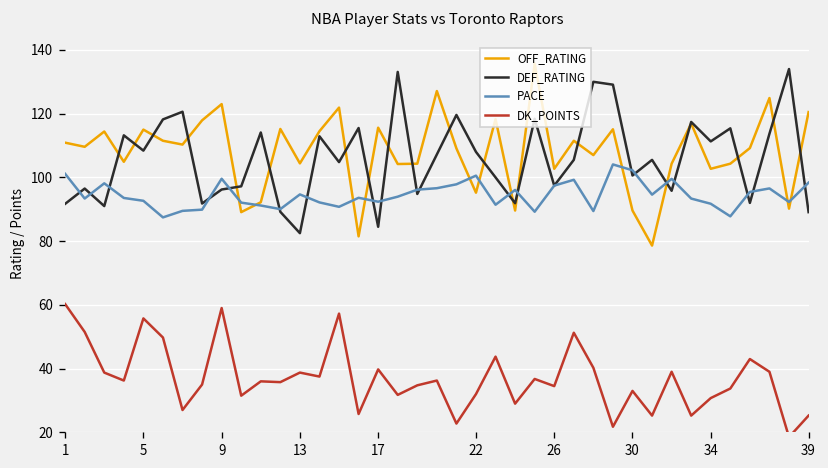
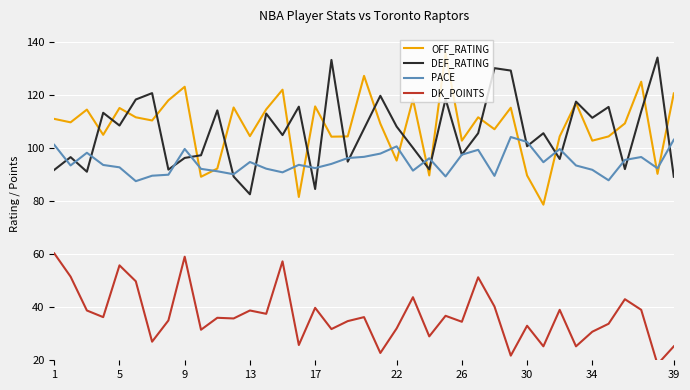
  {
    "OFF_RATING": {
      "39": 121
    },
    "DEF_RATING": {
      "39": 89
    },
    "PACE": {
-     "39": 98
+     "39": 103
    },
    "DK_POINTS": {
      "39": 25
    }
  }
